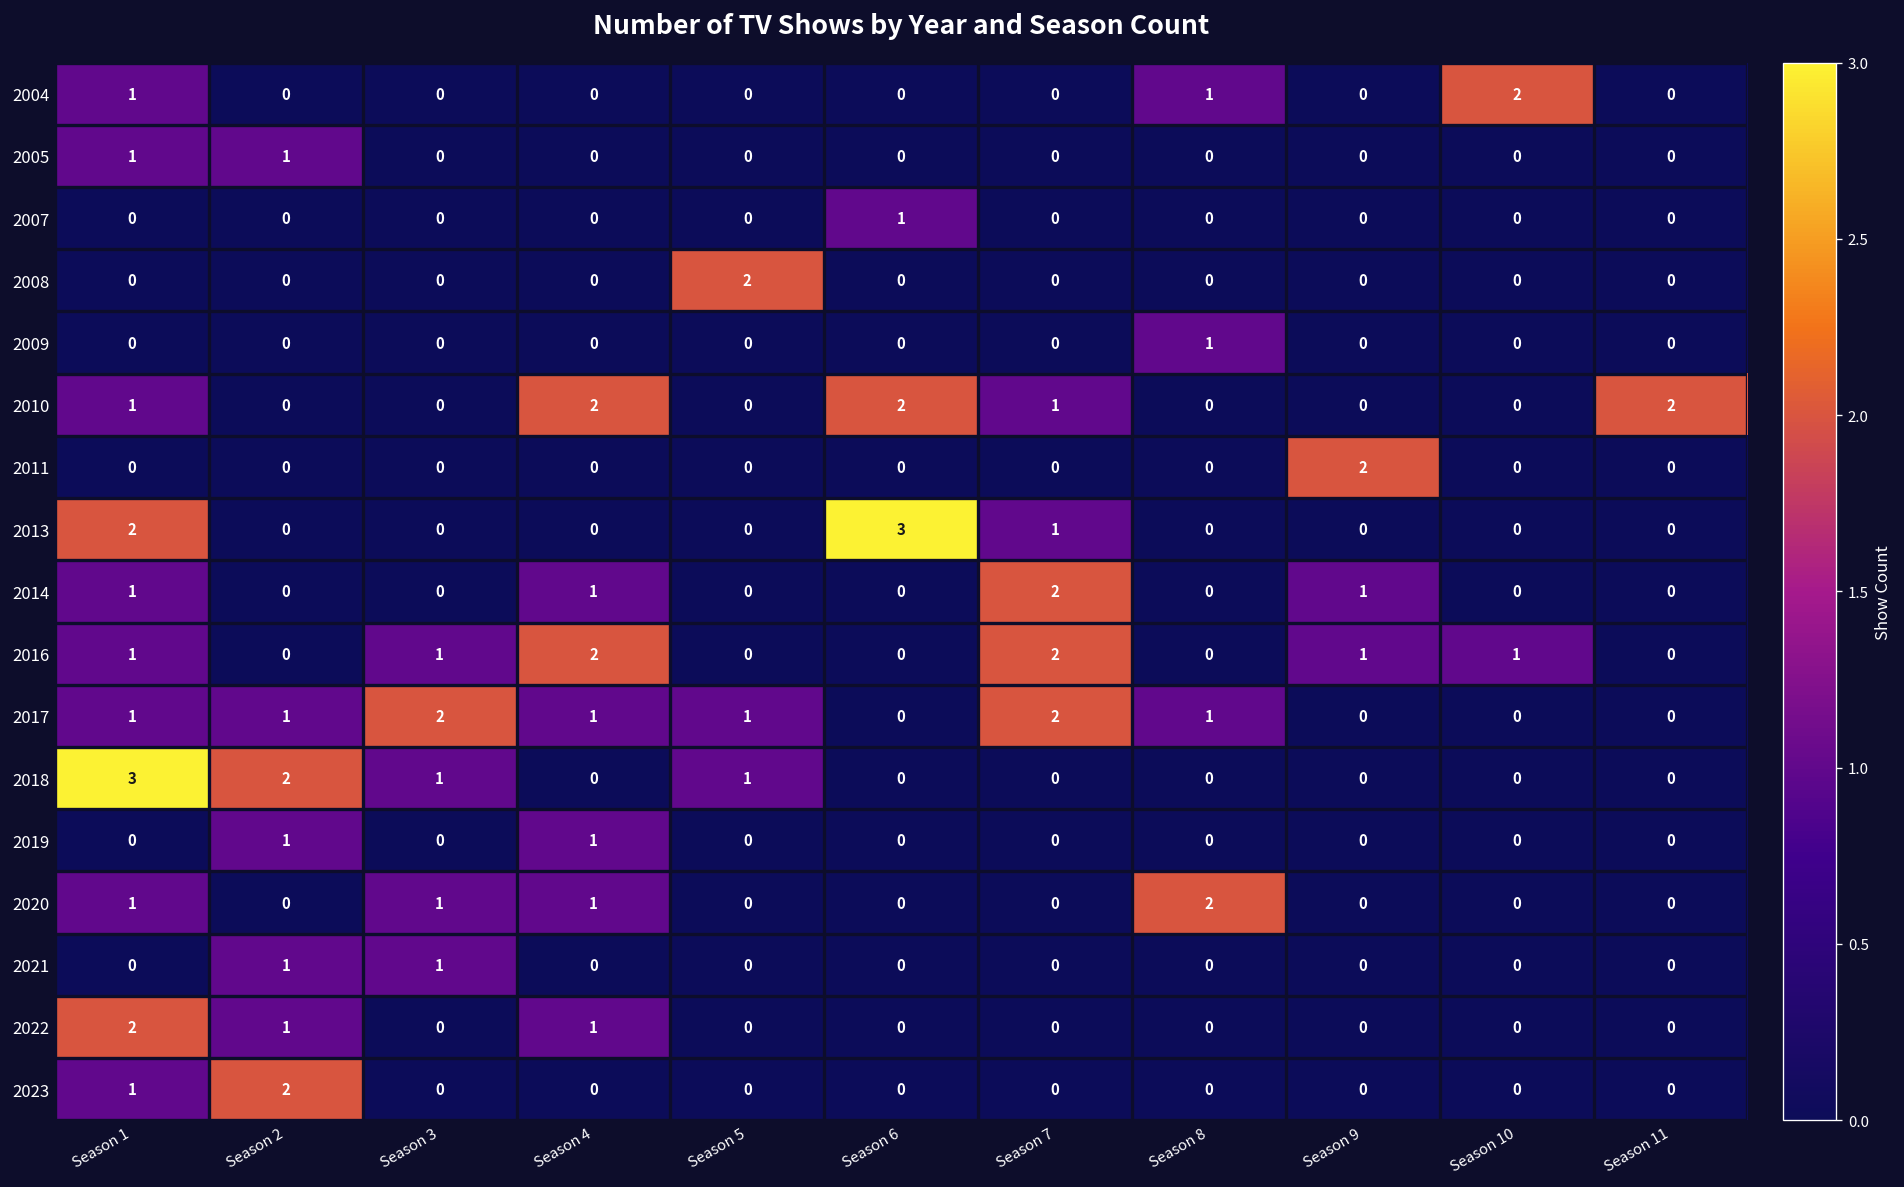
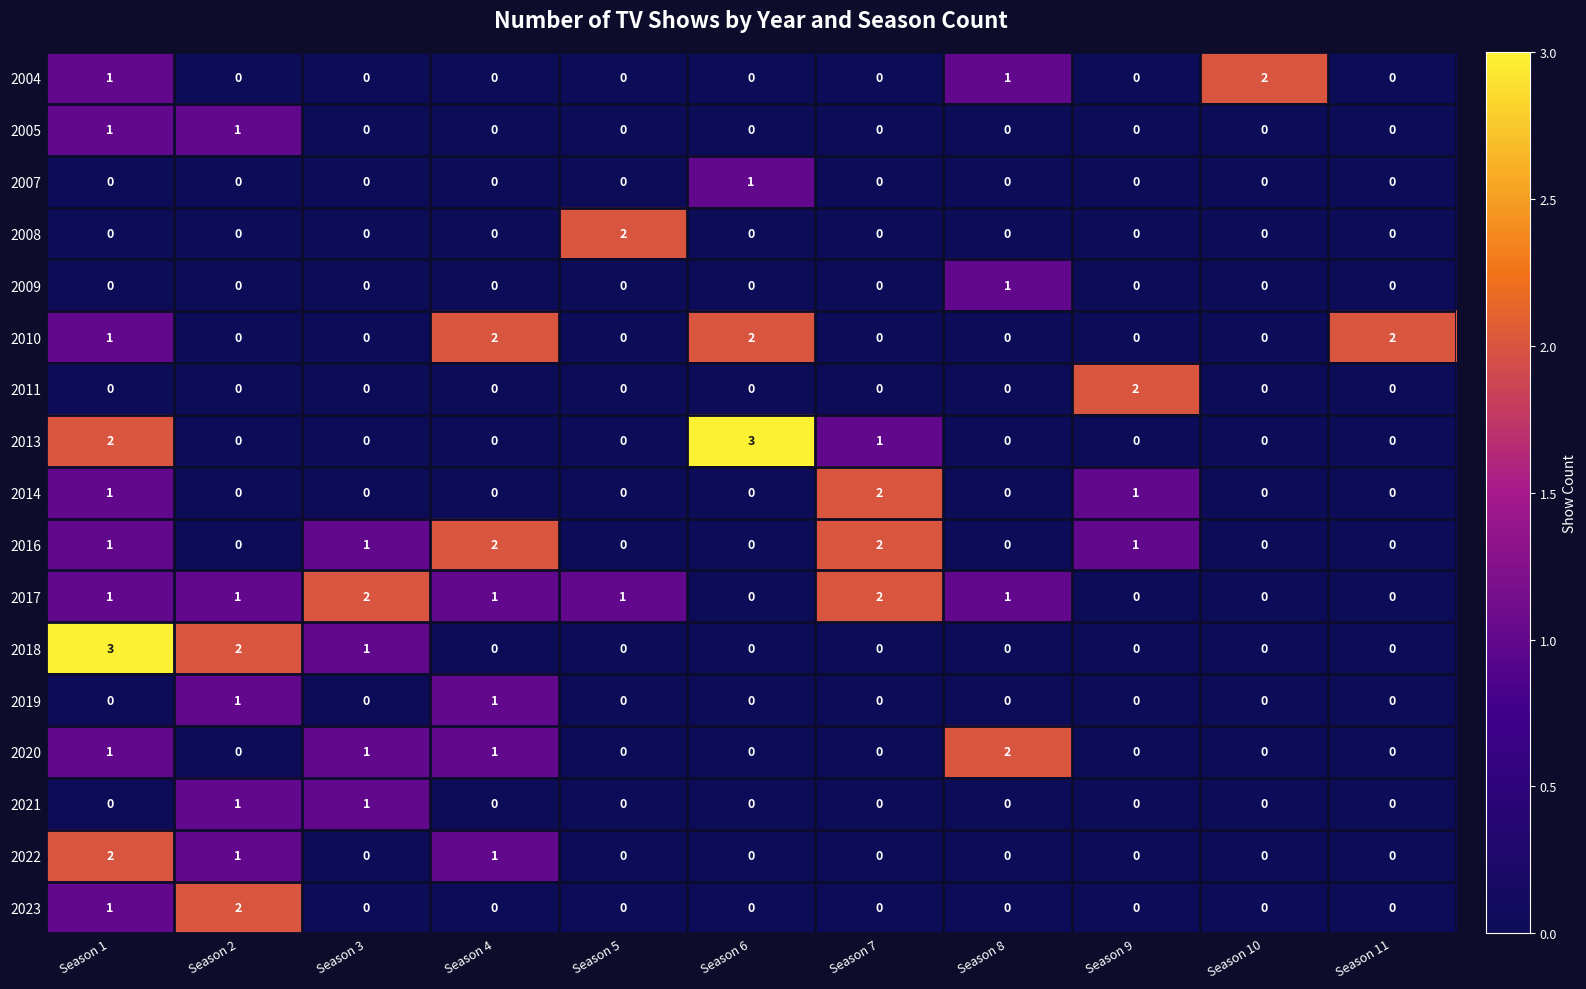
  {
    "2004": {
      "Season 1": 1,
      "Season 2": 0,
      "Season 3": 0,
      "Season 4": 0,
      "Season 5": 0,
      "Season 6": 0,
      "Season 7": 0,
      "Season 8": 1,
      "Season 9": 0,
      "Season 10": 2,
      "Season 11": 0
    },
    "2005": {
      "Season 1": 1,
      "Season 2": 1,
      "Season 3": 0,
      "Season 4": 0,
      "Season 5": 0,
      "Season 6": 0,
      "Season 7": 0,
      "Season 8": 0,
      "Season 9": 0,
      "Season 10": 0,
      "Season 11": 0
    },
    "2007": {
      "Season 1": 0,
      "Season 2": 0,
      "Season 3": 0,
      "Season 4": 0,
      "Season 5": 0,
      "Season 6": 1,
      "Season 7": 0,
      "Season 8": 0,
      "Season 9": 0,
      "Season 10": 0,
      "Season 11": 0
    },
    "2008": {
      "Season 1": 0,
      "Season 2": 0,
      "Season 3": 0,
      "Season 4": 0,
      "Season 5": 2,
      "Season 6": 0,
      "Season 7": 0,
      "Season 8": 0,
      "Season 9": 0,
      "Season 10": 0,
      "Season 11": 0
    },
    "2009": {
      "Season 1": 0,
      "Season 2": 0,
      "Season 3": 0,
      "Season 4": 0,
      "Season 5": 0,
      "Season 6": 0,
      "Season 7": 0,
      "Season 8": 1,
      "Season 9": 0,
      "Season 10": 0,
      "Season 11": 0
    },
    "2010": {
      "Season 1": 1,
      "Season 2": 0,
      "Season 3": 0,
      "Season 4": 2,
      "Season 5": 0,
      "Season 6": 2,
-     "Season 7": 1,
+     "Season 7": 0,
      "Season 8": 0,
      "Season 9": 0,
      "Season 10": 0,
      "Season 11": 2
    },
    "2011": {
      "Season 1": 0,
      "Season 2": 0,
      "Season 3": 0,
      "Season 4": 0,
      "Season 5": 0,
      "Season 6": 0,
      "Season 7": 0,
      "Season 8": 0,
      "Season 9": 2,
      "Season 10": 0,
      "Season 11": 0
    },
    "2013": {
      "Season 1": 2,
      "Season 2": 0,
      "Season 3": 0,
      "Season 4": 0,
      "Season 5": 0,
      "Season 6": 3,
      "Season 7": 1,
      "Season 8": 0,
      "Season 9": 0,
      "Season 10": 0,
      "Season 11": 0
    },
    "2014": {
      "Season 1": 1,
      "Season 2": 0,
      "Season 3": 0,
-     "Season 4": 1,
+     "Season 4": 0,
      "Season 5": 0,
      "Season 6": 0,
      "Season 7": 2,
      "Season 8": 0,
      "Season 9": 1,
      "Season 10": 0,
      "Season 11": 0
    },
    "2016": {
      "Season 1": 1,
      "Season 2": 0,
      "Season 3": 1,
      "Season 4": 2,
      "Season 5": 0,
      "Season 6": 0,
      "Season 7": 2,
      "Season 8": 0,
      "Season 9": 1,
-     "Season 10": 1,
+     "Season 10": 0,
      "Season 11": 0
    },
    "2017": {
      "Season 1": 1,
      "Season 2": 1,
      "Season 3": 2,
      "Season 4": 1,
      "Season 5": 1,
      "Season 6": 0,
      "Season 7": 2,
      "Season 8": 1,
      "Season 9": 0,
      "Season 10": 0,
      "Season 11": 0
    },
    "2018": {
      "Season 1": 3,
      "Season 2": 2,
      "Season 3": 1,
      "Season 4": 0,
-     "Season 5": 1,
+     "Season 5": 0,
      "Season 6": 0,
      "Season 7": 0,
      "Season 8": 0,
      "Season 9": 0,
      "Season 10": 0,
      "Season 11": 0
    },
    "2019": {
      "Season 1": 0,
      "Season 2": 1,
      "Season 3": 0,
      "Season 4": 1,
      "Season 5": 0,
      "Season 6": 0,
      "Season 7": 0,
      "Season 8": 0,
      "Season 9": 0,
      "Season 10": 0,
      "Season 11": 0
    },
    "2020": {
      "Season 1": 1,
      "Season 2": 0,
      "Season 3": 1,
      "Season 4": 1,
      "Season 5": 0,
      "Season 6": 0,
      "Season 7": 0,
      "Season 8": 2,
      "Season 9": 0,
      "Season 10": 0,
      "Season 11": 0
    },
    "2021": {
      "Season 1": 0,
      "Season 2": 1,
      "Season 3": 1,
      "Season 4": 0,
      "Season 5": 0,
      "Season 6": 0,
      "Season 7": 0,
      "Season 8": 0,
      "Season 9": 0,
      "Season 10": 0,
      "Season 11": 0
    },
    "2022": {
      "Season 1": 2,
      "Season 2": 1,
      "Season 3": 0,
      "Season 4": 1,
      "Season 5": 0,
      "Season 6": 0,
      "Season 7": 0,
      "Season 8": 0,
      "Season 9": 0,
      "Season 10": 0,
      "Season 11": 0
    },
    "2023": {
      "Season 1": 1,
      "Season 2": 2,
      "Season 3": 0,
      "Season 4": 0,
      "Season 5": 0,
      "Season 6": 0,
      "Season 7": 0,
      "Season 8": 0,
      "Season 9": 0,
      "Season 10": 0,
      "Season 11": 0
    }
  }
